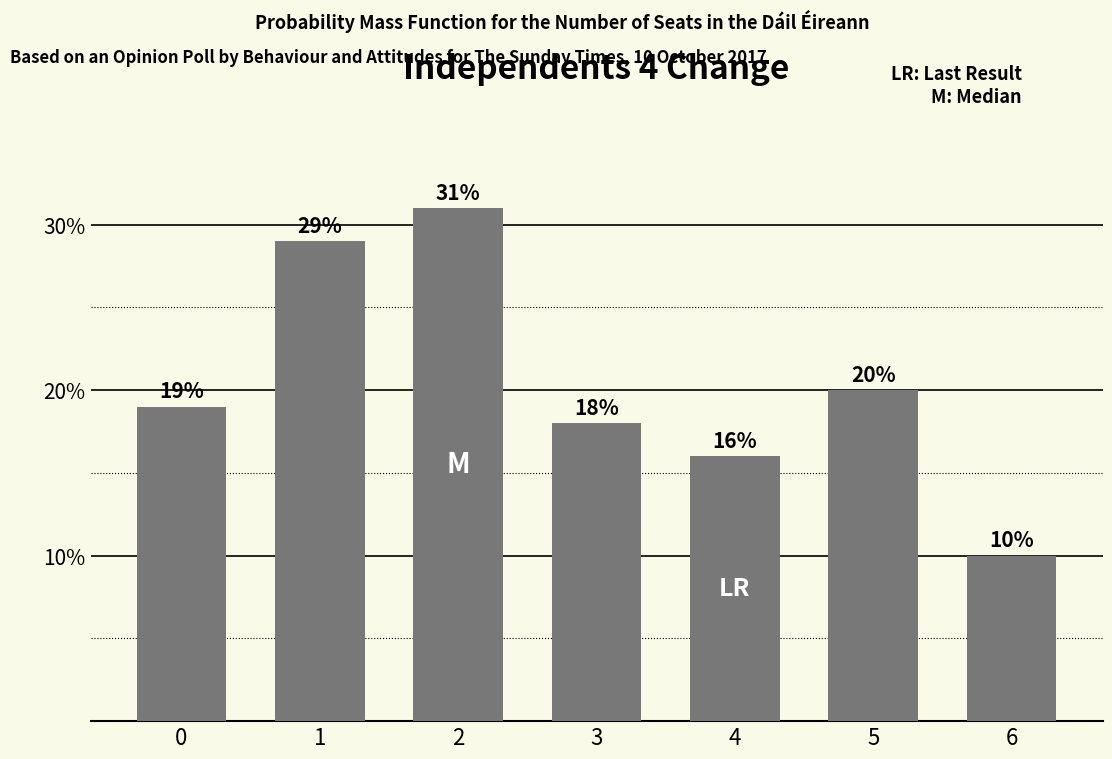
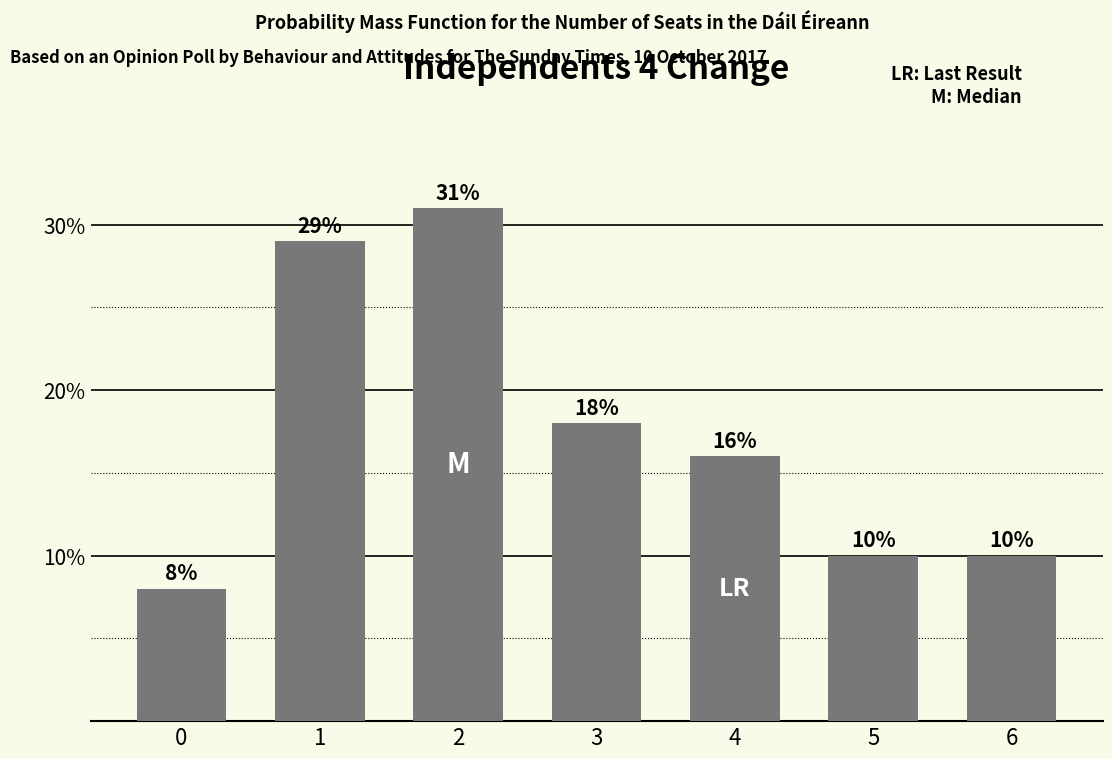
  {
-   "0": "19%",
+   "0": "8%",
    "1": "29%",
    "2": "31%",
    "3": "18%",
    "4": "16%",
-   "5": "20%",
+   "5": "10%",
    "6": "10%"
  }
